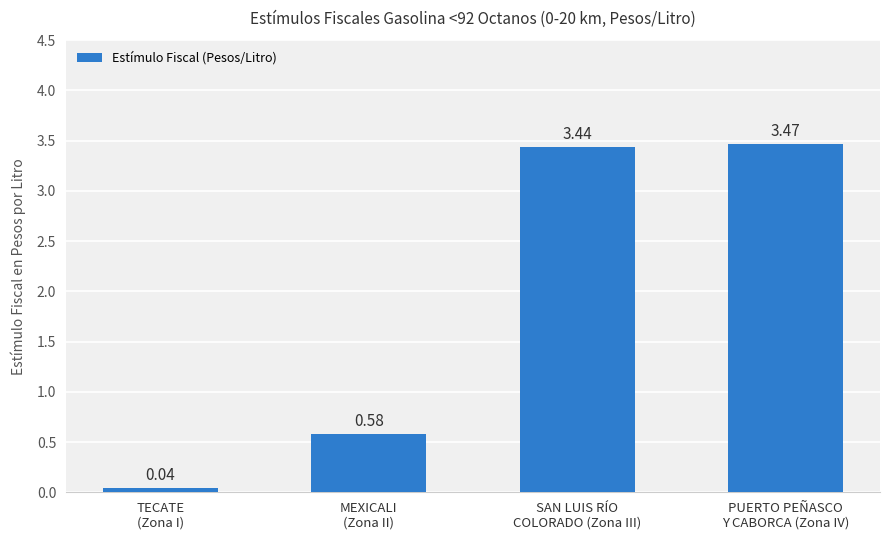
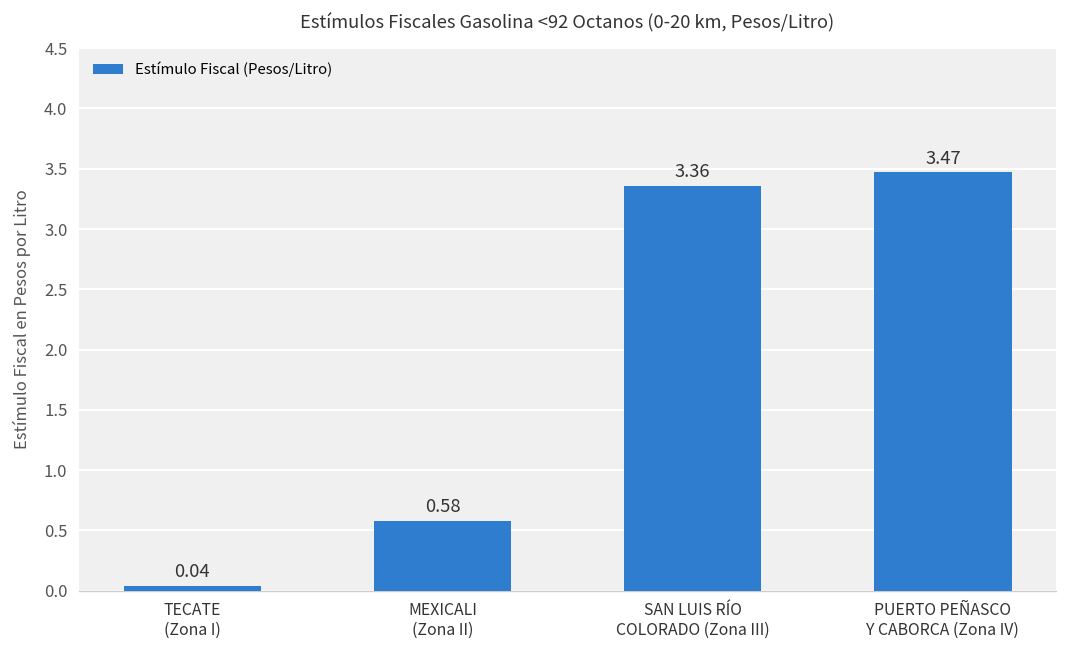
  {
    "TECATE (Zona I)": 0.04,
    "MEXICALI (Zona II)": 0.58,
-   "SAN LUIS RÍO COLORADO (Zona III)": 3.44,
+   "SAN LUIS RÍO COLORADO (Zona III)": 3.36,
    "PUERTO PEÑASCO Y CABORCA (Zona IV)": 3.47
  }
